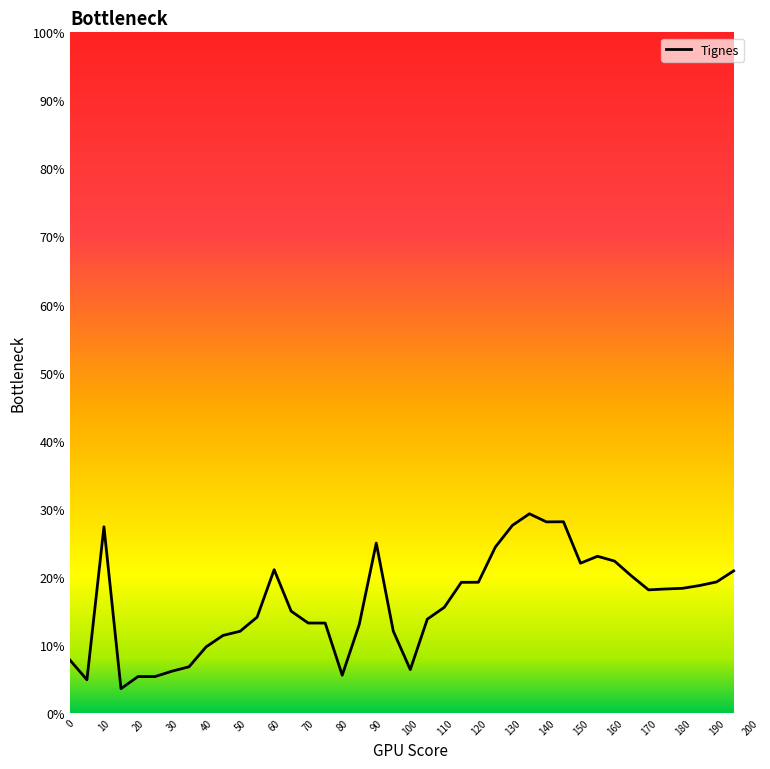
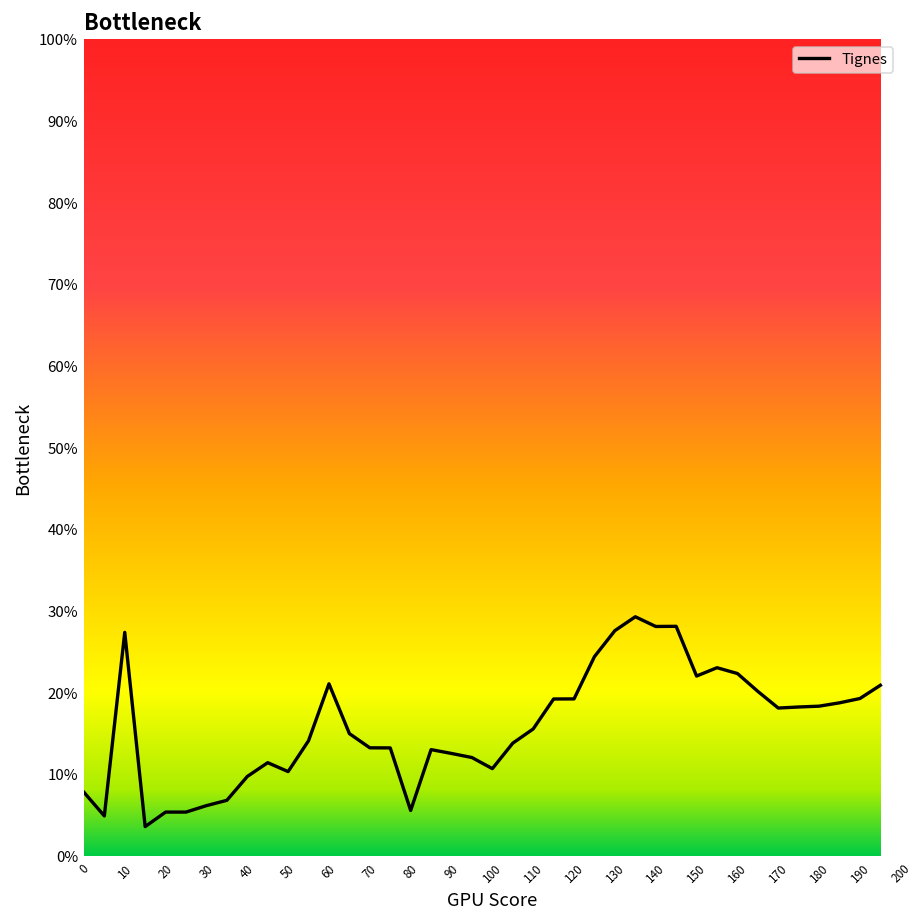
  {
    "0": "8%",
    "10": "27%",
    "20": "5%",
    "30": "6%",
    "40": "10%",
-   "50": "12%",
+   "50": "10%",
    "60": "21%",
    "70": "13%",
    "80": "6%",
-   "90": "25%",
-   "100": "6%",
+   "90": "13%",
+   "100": "11%",
    "110": "16%",
    "120": "19%",
    "130": "28%",
    "140": "28%",
    "150": "22%",
    "160": "22%",
    "170": "18%",
    "180": "18%",
    "190": "19%"
  }
